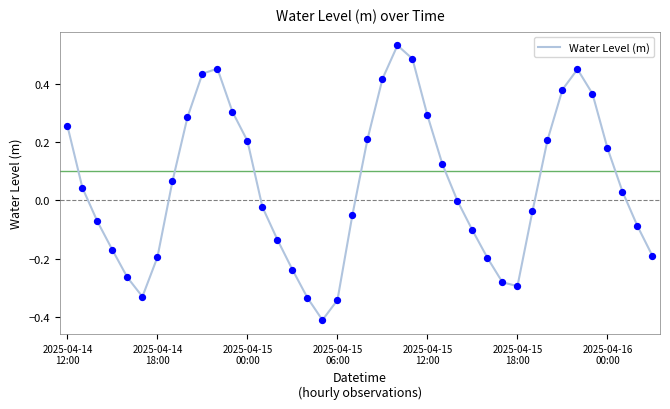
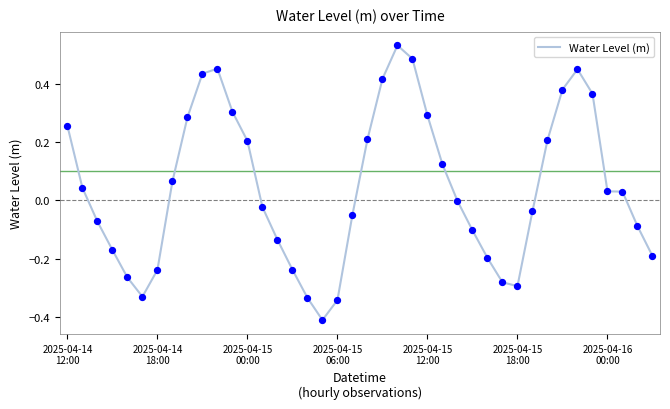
  {
    "2025-04-14 12:00": 0.26,
-   "2025-04-14 18:00": -0.19,
+   "2025-04-14 18:00": -0.24,
    "2025-04-15 00:00": 0.20,
    "2025-04-15 06:00": -0.34,
    "2025-04-15 12:00": 0.29,
    "2025-04-15 18:00": -0.29,
-   "2025-04-16 00:00": 0.18
+   "2025-04-16 00:00": 0.03
  }
